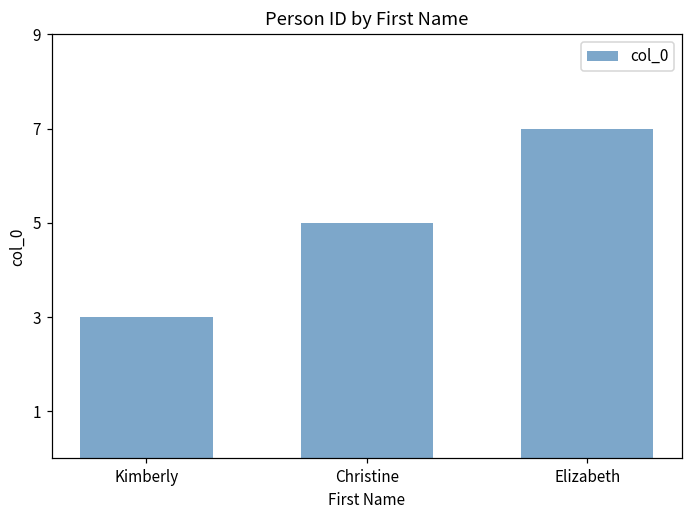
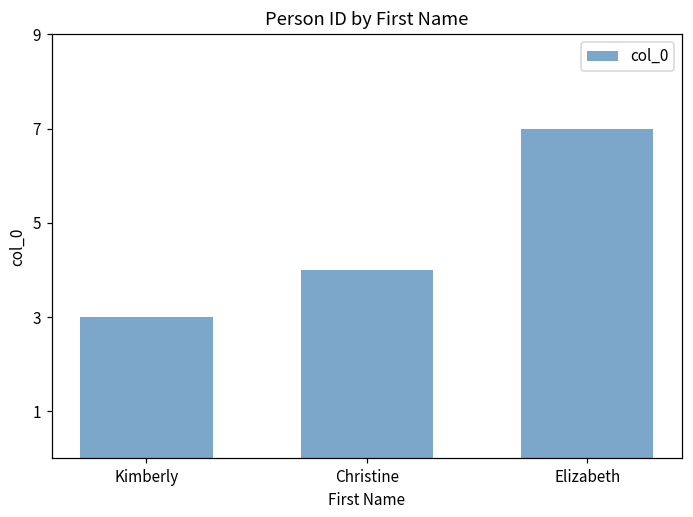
  {
    "Kimberly": 3,
-   "Christine": 5,
+   "Christine": 4,
    "Elizabeth": 7
  }
